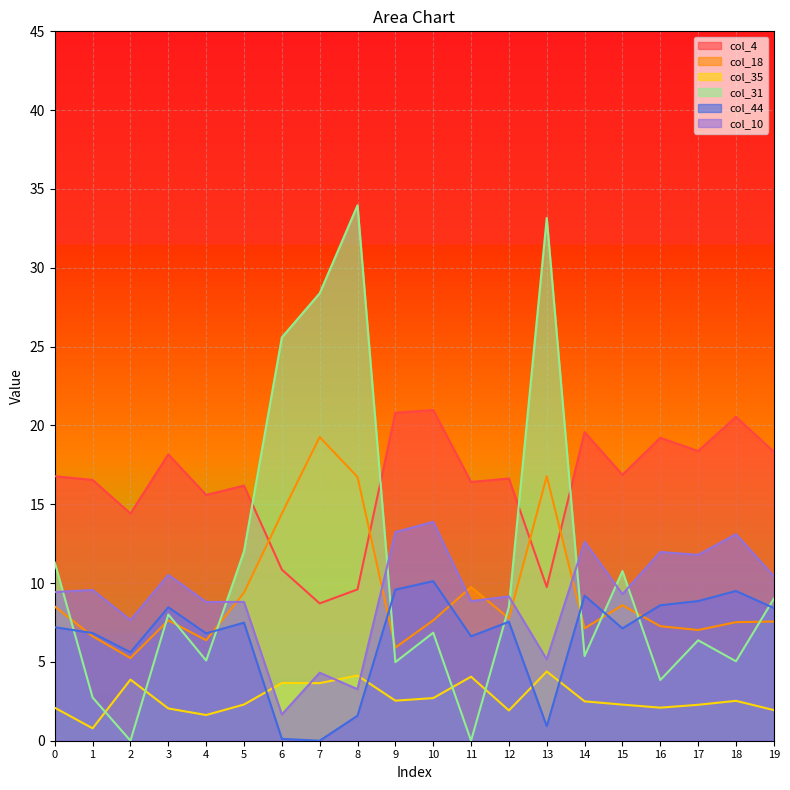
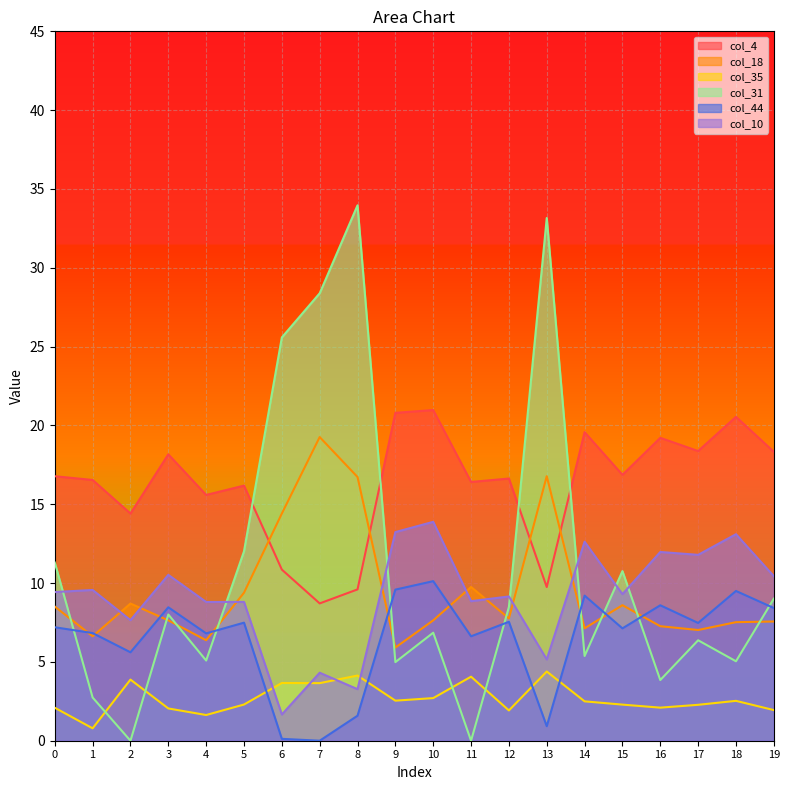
  {
    "col_4": {
      "0": 16.8,
      "1": 16.5,
      "2": 14.4,
      "3": 18.2,
      "4": 15.6,
      "5": 16.2,
      "6": 10.9,
      "7": 8.7,
      "8": 9.6,
      "9": 20.8,
      "10": 21.0,
      "11": 16.4,
      "12": 16.6,
      "13": 9.7,
      "14": 19.6,
      "15": 16.9,
      "16": 19.2,
      "17": 18.4,
      "18": 20.5,
      "19": 18.3
    },
    "col_18": {
      "0": 8.5,
      "1": 6.6,
-     "2": 5.2,
+     "2": 8.7,
      "3": 7.6,
      "4": 6.4,
      "5": 9.4,
      "6": 14.4,
      "7": 19.3,
      "8": 16.7,
      "9": 5.9,
      "10": 7.6,
      "11": 9.8,
      "12": 7.8,
      "13": 16.8,
      "14": 7.1,
      "15": 8.6,
      "16": 7.3,
      "17": 7.0,
      "18": 7.5,
      "19": 7.6
    },
    "col_35": {
      "0": 2.1,
      "1": 0.8,
      "2": 3.9,
      "3": 2.0,
      "4": 1.6,
      "5": 2.3,
      "6": 3.7,
      "7": 3.7,
      "8": 4.1,
      "9": 2.5,
      "10": 2.7,
      "11": 4.1,
      "12": 1.9,
      "13": 4.4,
      "14": 2.5,
      "15": 2.3,
      "16": 2.1,
      "17": 2.3,
      "18": 2.5,
      "19": 1.9
    },
    "col_31": {
      "0": 11.3,
      "1": 2.7,
      "2": 0.0,
      "3": 8.0,
      "4": 5.1,
      "5": 12.0,
      "6": 25.6,
      "7": 28.4,
      "8": 34.0,
      "9": 5.0,
      "10": 6.9,
      "11": 0.0,
      "12": 8.5,
      "13": 33.2,
      "14": 5.4,
      "15": 10.8,
      "16": 3.8,
      "17": 6.4,
      "18": 5.0,
      "19": 9.0
    },
    "col_44": {
      "0": 7.2,
      "1": 6.8,
      "2": 5.6,
      "3": 8.5,
      "4": 6.8,
      "5": 7.5,
      "6": 0.1,
      "7": 0.0,
      "8": 1.6,
      "9": 9.6,
      "10": 10.1,
      "11": 6.6,
      "12": 7.5,
      "13": 0.9,
      "14": 9.2,
      "15": 7.1,
      "16": 8.6,
-     "17": 8.9,
+     "17": 7.5,
      "18": 9.5,
      "19": 8.4
    },
    "col_10": {
      "0": 9.4,
      "1": 9.6,
      "2": 7.6,
      "3": 10.5,
      "4": 8.8,
      "5": 8.8,
      "6": 1.7,
      "7": 4.3,
      "8": 3.3,
      "9": 13.2,
      "10": 13.9,
      "11": 8.9,
      "12": 9.2,
      "13": 5.2,
      "14": 12.6,
      "15": 9.3,
      "16": 12.0,
      "17": 11.8,
      "18": 13.1,
      "19": 10.4
    }
  }
